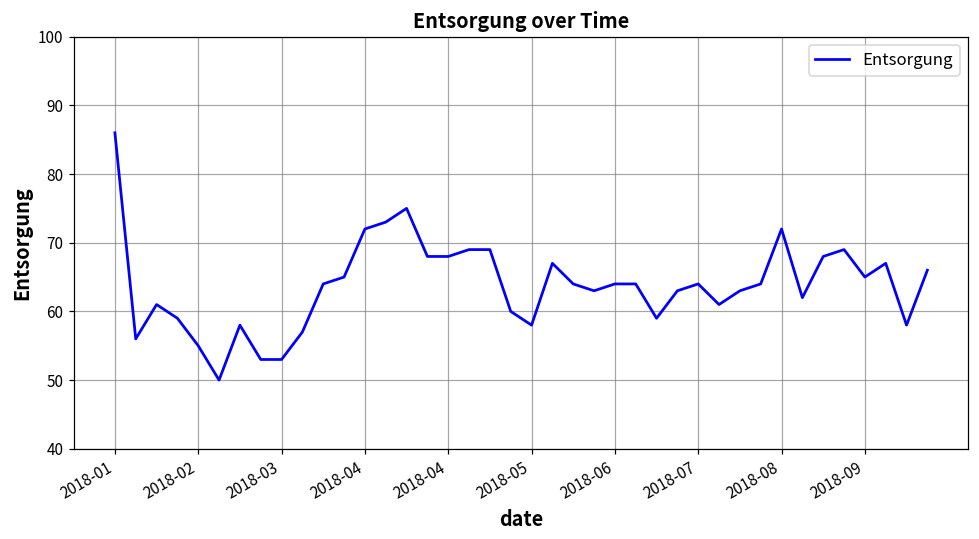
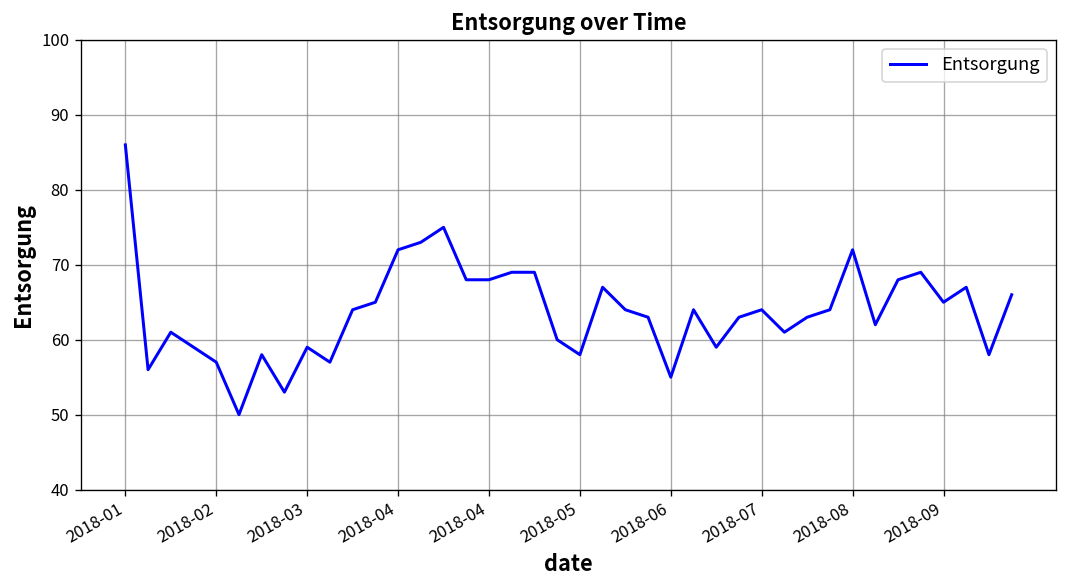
  {
    "2018-01": 86,
-   "2018-02": 55,
-   "2018-03": 53,
+   "2018-02": 57,
+   "2018-03": 59,
    "2018-05": 58,
-   "2018-06": 64,
+   "2018-06": 55,
    "2018-07": 64,
    "2018-08": 72,
    "2018-09": 65
  }
